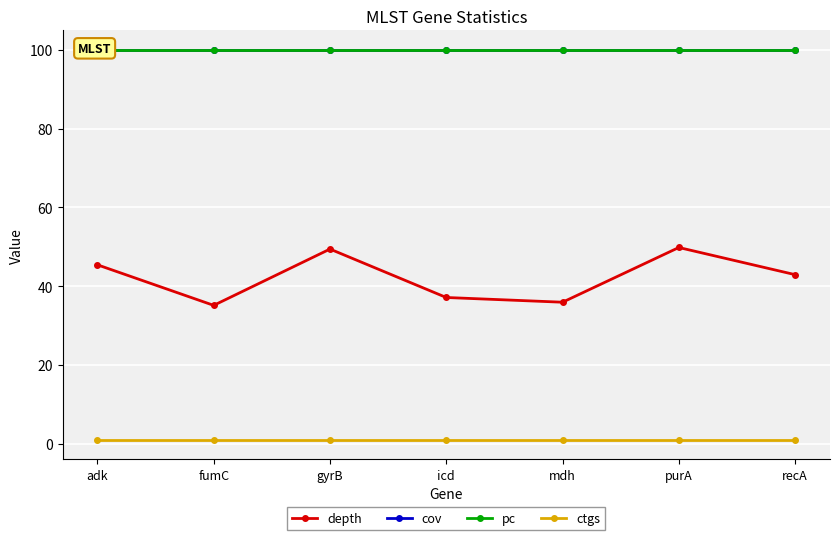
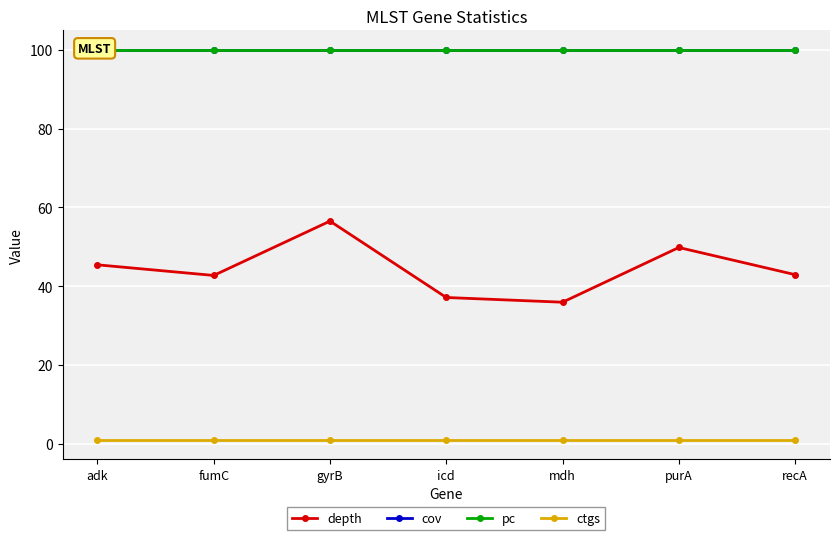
  {
    "depth": {
      "adk": 45,
-     "fumC": 35,
-     "gyrB": 49,
+     "fumC": 43,
+     "gyrB": 57,
      "icd": 37,
      "mdh": 36,
      "purA": 50,
      "recA": 43
    },
    "pc": {
      "fumC": 100,
      "gyrB": 100,
      "icd": 100,
      "mdh": 100,
      "purA": 100,
      "recA": 100
    },
    "ctgs": {
      "adk": 1,
      "fumC": 1,
      "gyrB": 1,
      "icd": 1,
      "mdh": 1,
      "purA": 1,
      "recA": 1
    }
  }
